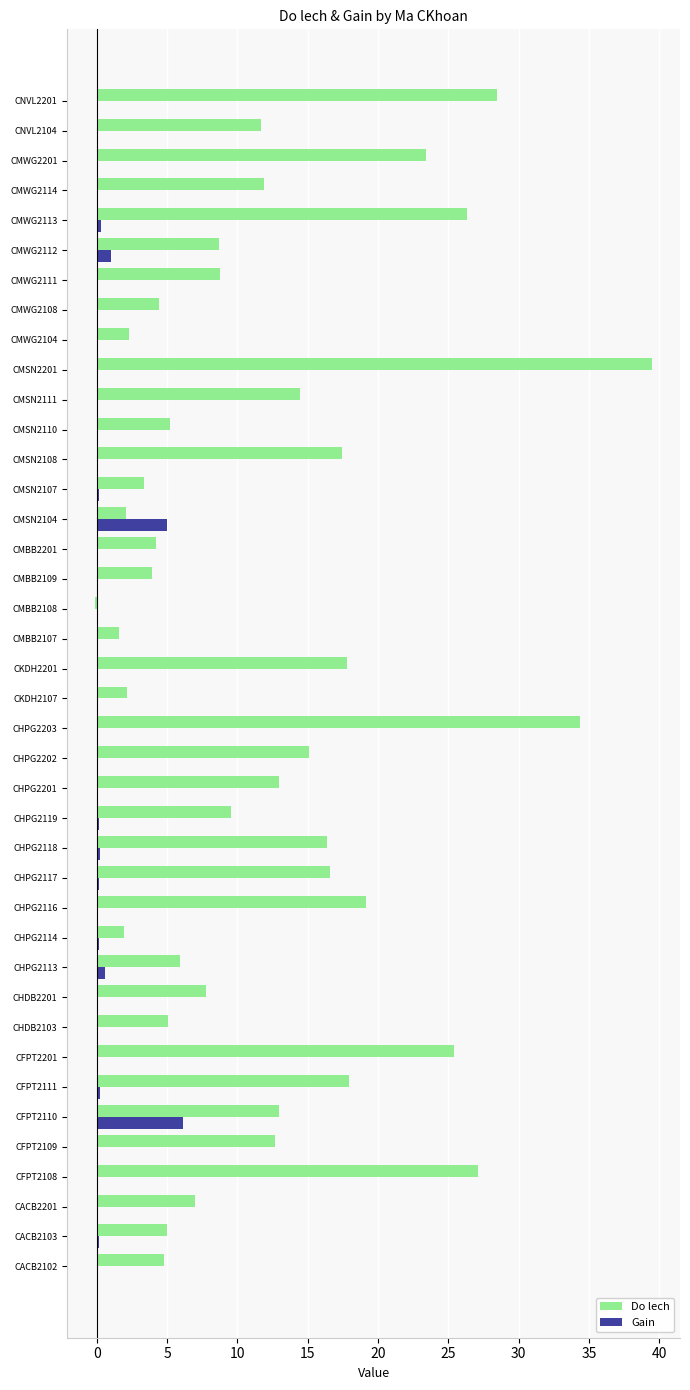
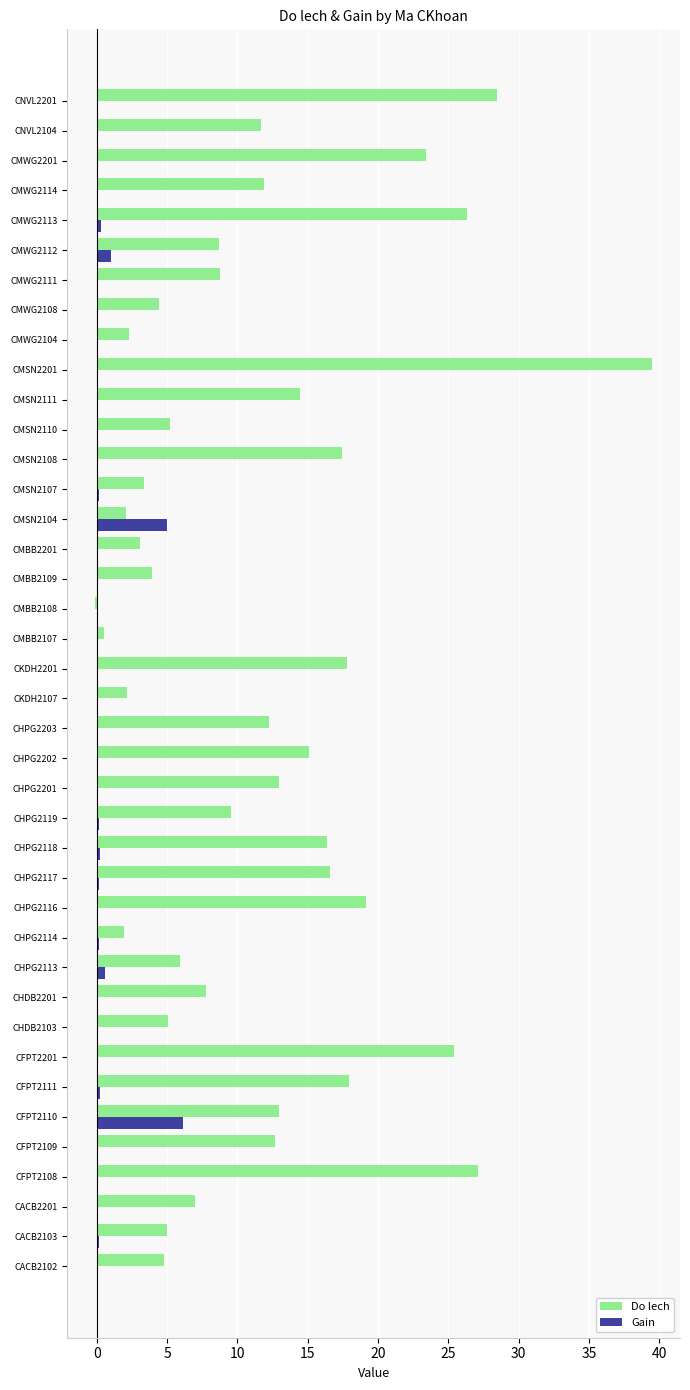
  {
    "Do lech": {
      "CNVL2201": 28.5,
      "CNVL2104": 11.7,
      "CMWG2201": 23.4,
      "CMWG2114": 11.9,
      "CMWG2113": 26.3,
      "CMWG2112": 8.7,
      "CMWG2111": 8.8,
      "CMWG2108": 4.4,
      "CMWG2104": 2.3,
      "CMSN2201": 39.5,
      "CMSN2111": 14.5,
      "CMSN2110": 5.2,
      "CMSN2108": 17.5,
      "CMSN2107": 3.3,
      "CMSN2104": 2.1,
-     "CMBB2201": 4.2,
+     "CMBB2201": 3.1,
      "CMBB2109": 3.9,
-     "CMBB2107": 1.6,
+     "CMBB2107": 0.5,
      "CKDH2201": 17.8,
      "CKDH2107": 2.2,
-     "CHPG2203": 34.4,
+     "CHPG2203": 12.3,
      "CHPG2202": 15.1,
      "CHPG2201": 13.0,
      "CHPG2119": 9.6,
      "CHPG2118": 16.4,
      "CHPG2117": 16.6,
      "CHPG2116": 19.2,
      "CHPG2114": 1.9,
      "CHPG2113": 5.9,
      "CHDB2201": 7.8,
      "CHDB2103": 5.1,
      "CFPT2201": 25.4,
      "CFPT2111": 18.0,
      "CFPT2110": 13.0,
      "CFPT2109": 12.7,
      "CFPT2108": 27.1,
      "CACB2201": 7.0,
      "CACB2103": 5.0,
      "CACB2102": 4.8
    },
    "Gain": {
      "CMWG2113": 0.3,
      "CMWG2112": 1.0,
      "CMSN2104": 5.0,
      "CHPG2118": 0.3,
      "CHPG2113": 0.6,
      "CFPT2111": 0.2,
      "CFPT2110": 6.1
    }
  }
